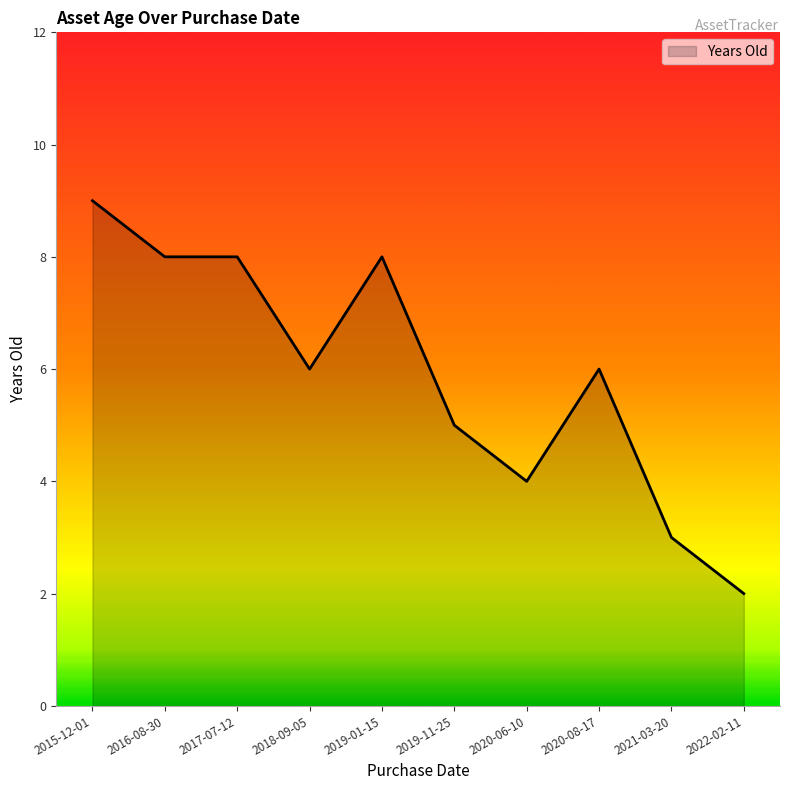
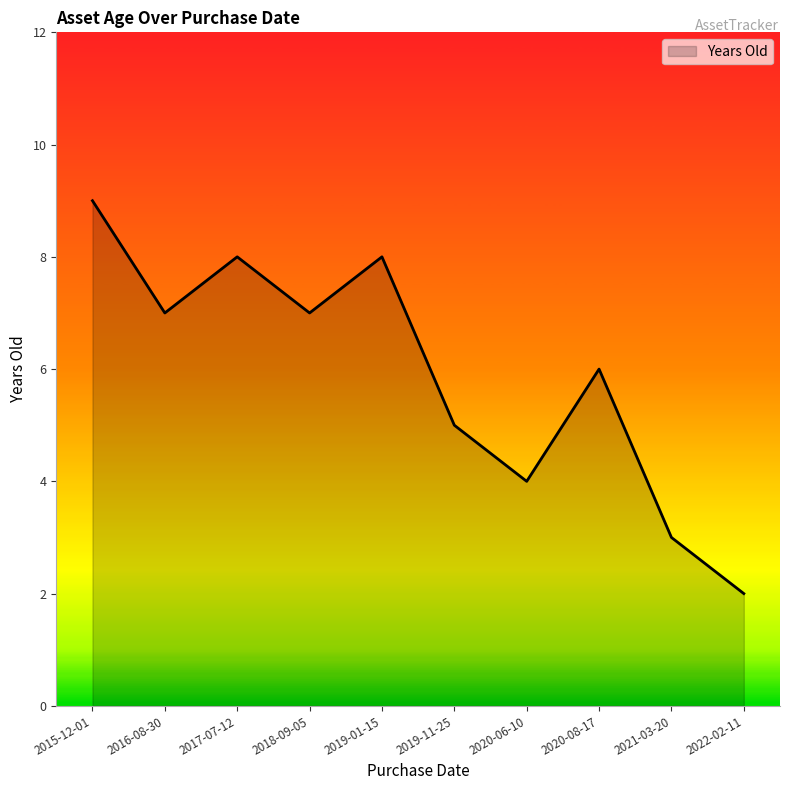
  {
    "2015-12-01": 9,
-   "2016-08-30": 8,
+   "2016-08-30": 7,
    "2017-07-12": 8,
-   "2018-09-05": 6,
+   "2018-09-05": 7,
    "2019-01-15": 8,
    "2019-11-25": 5,
    "2020-06-10": 4,
    "2020-08-17": 6,
    "2021-03-20": 3,
    "2022-02-11": 2
  }
